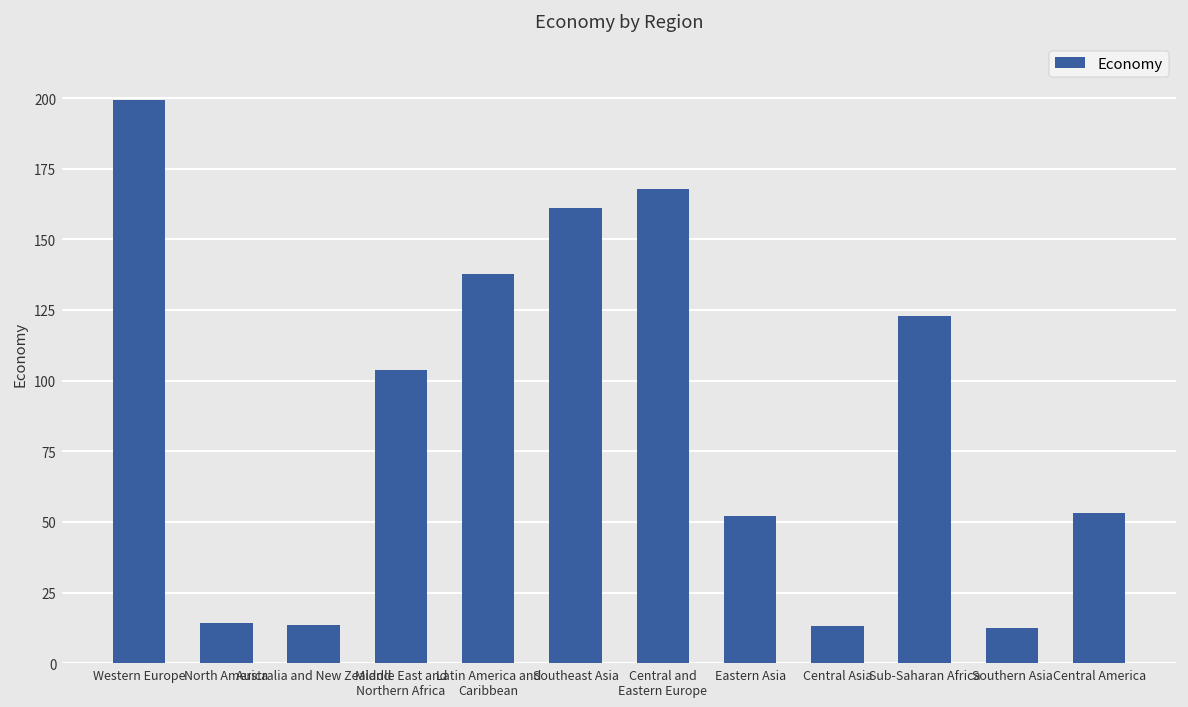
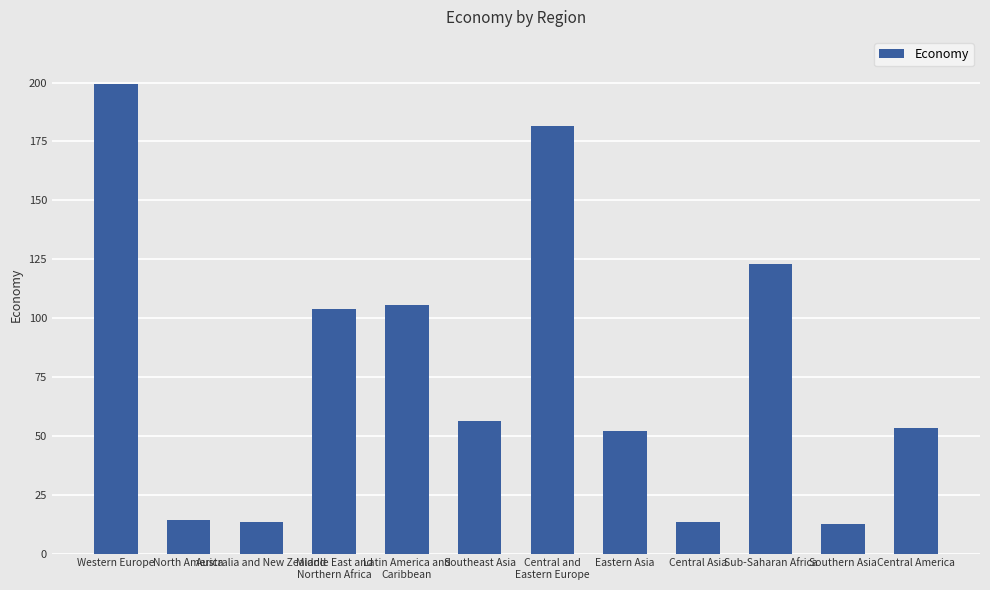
  {
    "Western Europe": 199,
-   "Latin America and Caribbean": 138,
-   "Southeast Asia": 161,
-   "Central and Eastern Europe": 168,
+   "Latin America and Caribbean": 105,
+   "Southeast Asia": 56,
+   "Central and Eastern Europe": 181,
    "Eastern Asia": 52,
    "Central Asia": 13,
    "Sub-Saharan Africa": 123,
    "Southern Asia": 12,
    "Central America": 53
  }
